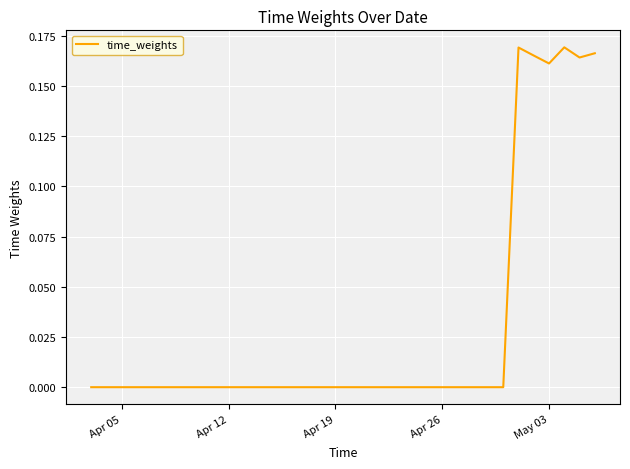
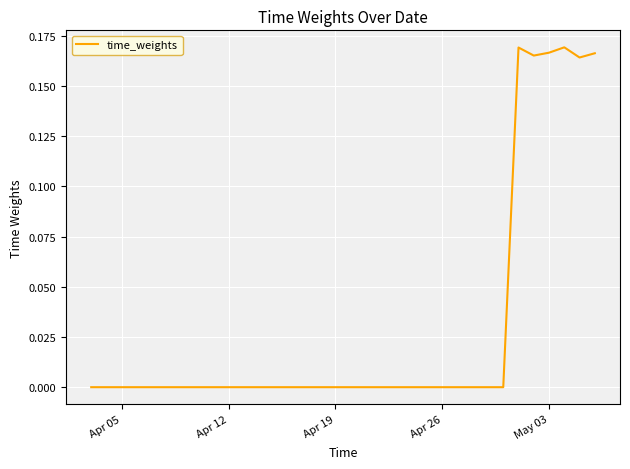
  {
    "Apr 05": 0.000,
    "Apr 12": 0.000,
    "Apr 19": 0.000,
    "Apr 26": 0.000,
-   "May 03": 0.161
+   "May 03": 0.167
  }
